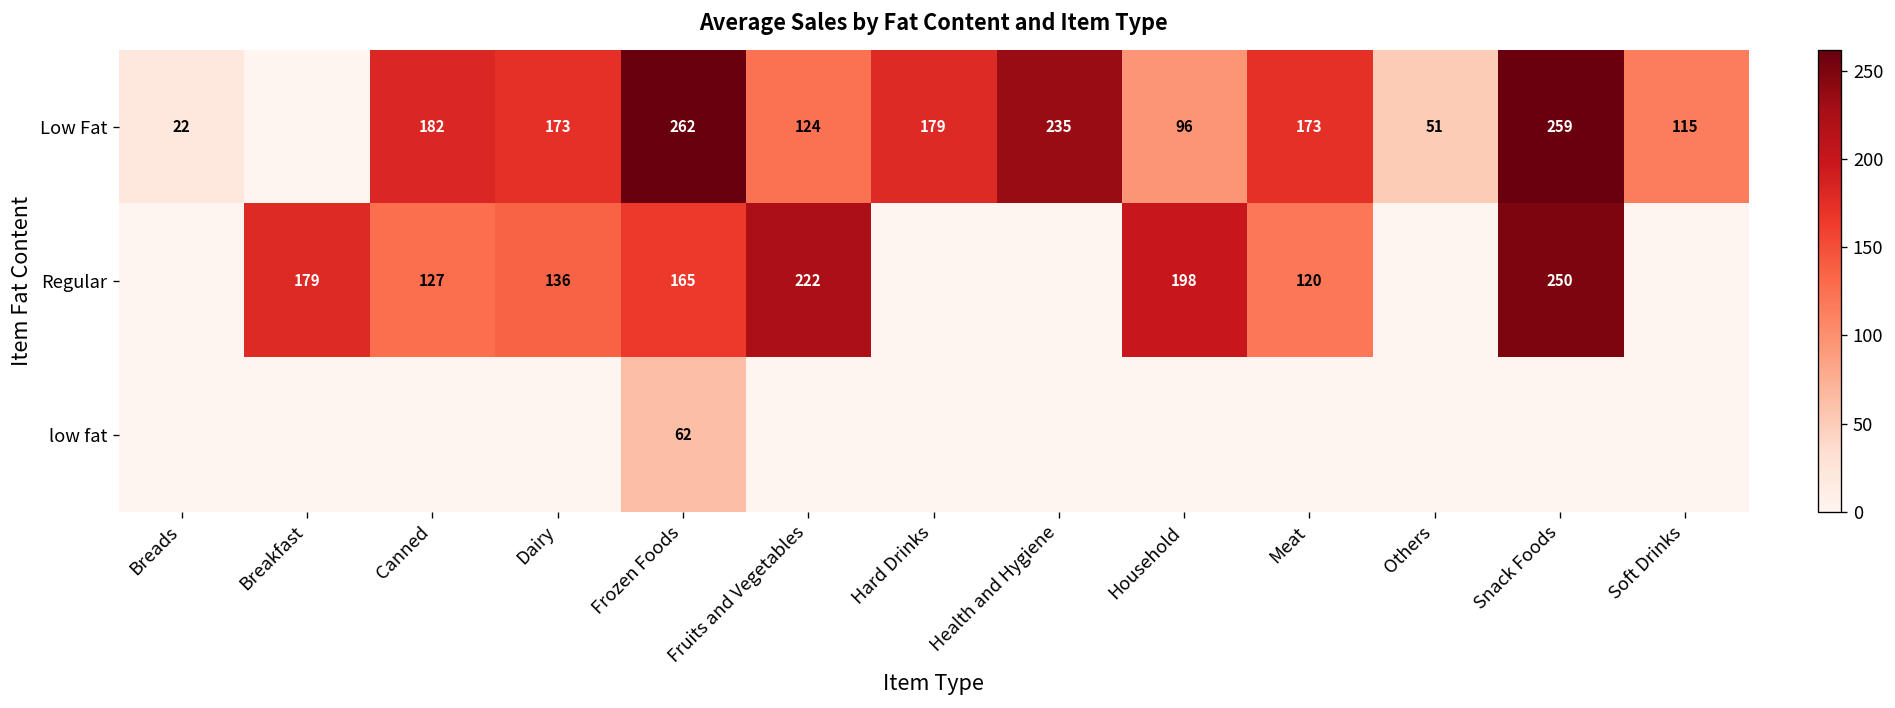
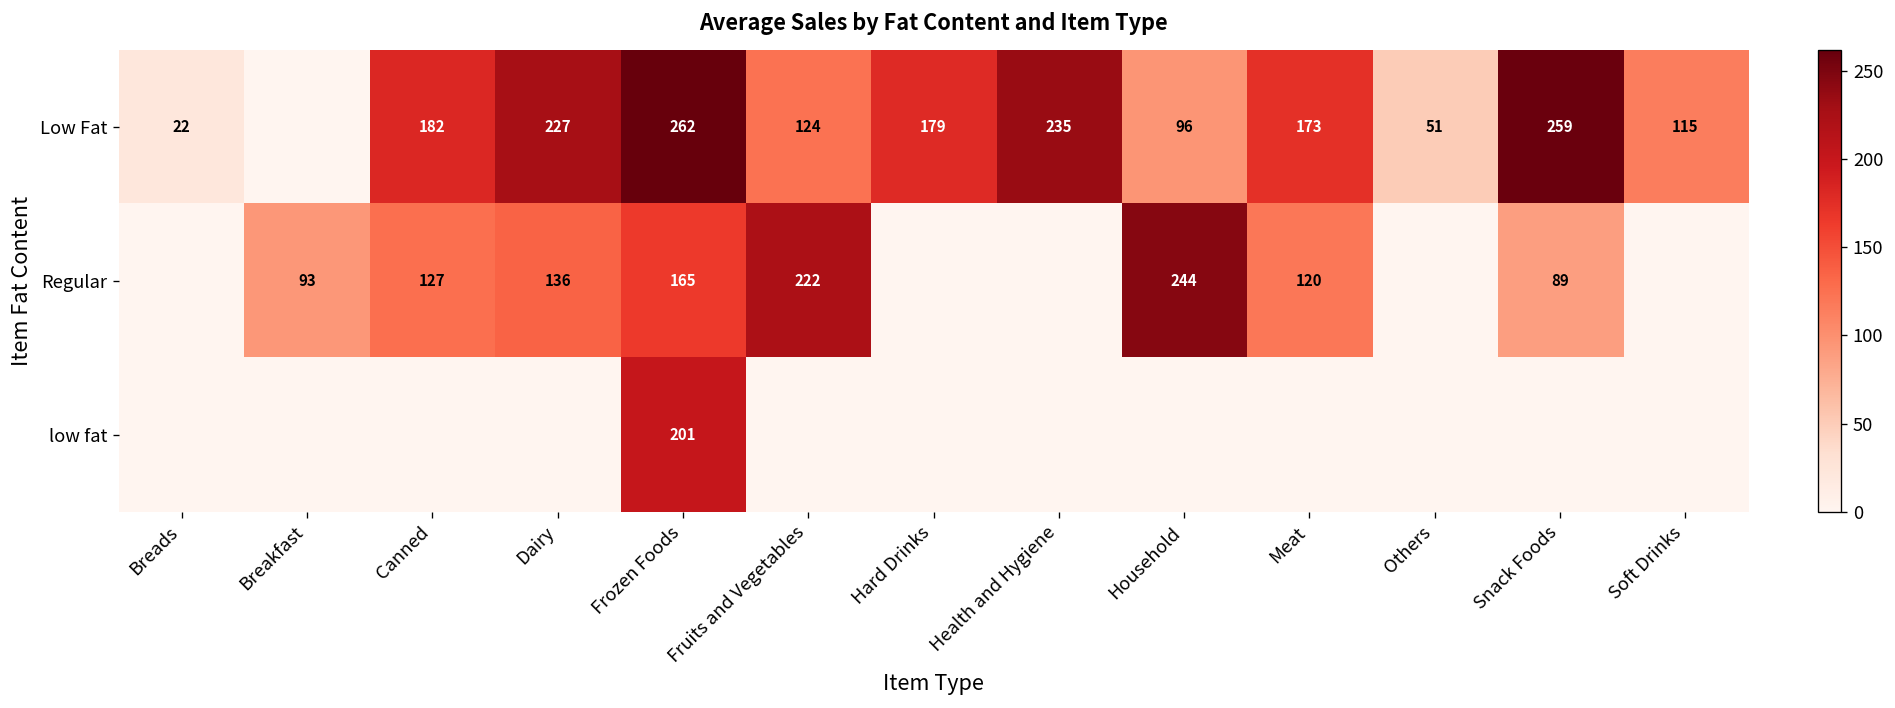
  {
    "Low Fat": {
      "Breads": 22,
      "Canned": 182,
-     "Dairy": 173,
+     "Dairy": 227,
      "Frozen Foods": 262,
      "Fruits and Vegetables": 124,
      "Hard Drinks": 179,
      "Health and Hygiene": 235,
      "Household": 96,
      "Meat": 173,
      "Others": 51,
      "Snack Foods": 259,
      "Soft Drinks": 115
    },
    "Regular": {
-     "Breakfast": 179,
+     "Breakfast": 93,
      "Canned": 127,
      "Dairy": 136,
      "Frozen Foods": 165,
      "Fruits and Vegetables": 222,
-     "Household": 198,
+     "Household": 244,
      "Meat": 120,
-     "Snack Foods": 250
+     "Snack Foods": 89
    },
    "low fat": {
-     "Frozen Foods": 62
+     "Frozen Foods": 201
    }
  }
